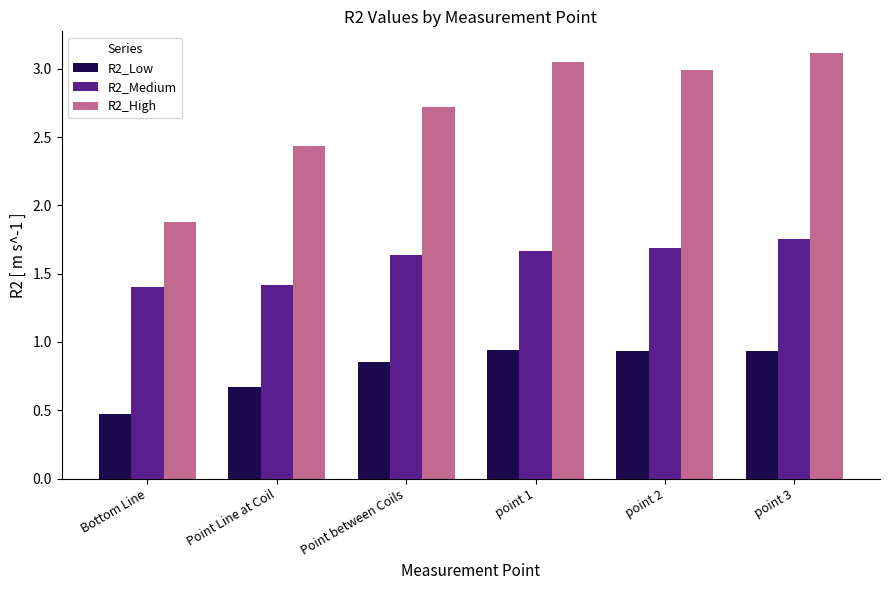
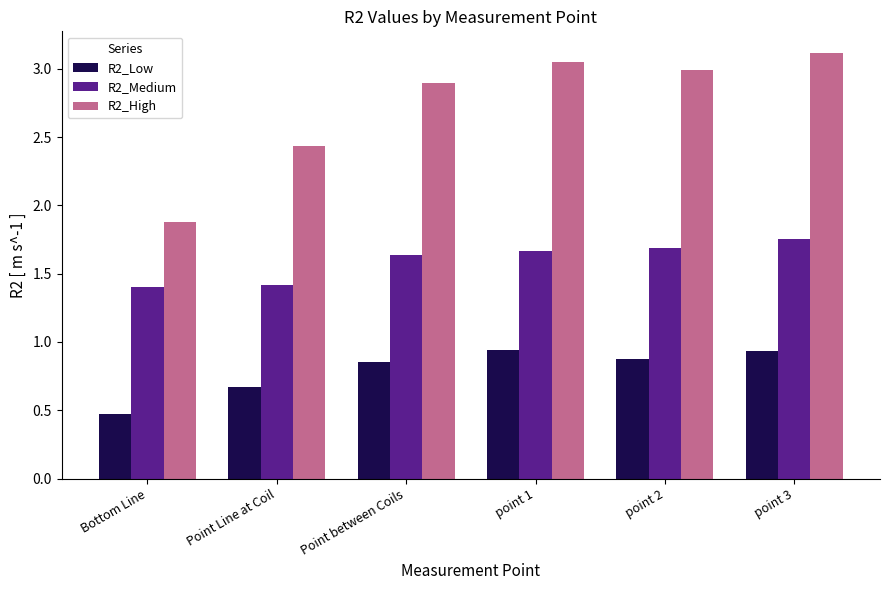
  {
    "R2_Low": {
      "Bottom Line": 0.47,
      "Point Line at Coil": 0.67,
      "Point between Coils": 0.86,
      "point 1": 0.94,
-     "point 2": 0.94,
+     "point 2": 0.88,
      "point 3": 0.94
    },
    "R2_Medium": {
      "Bottom Line": 1.40,
      "Point Line at Coil": 1.41,
      "Point between Coils": 1.63,
      "point 1": 1.67,
      "point 2": 1.69,
      "point 3": 1.76
    },
    "R2_High": {
      "Bottom Line": 1.88,
      "Point Line at Coil": 2.44,
-     "Point between Coils": 2.72,
+     "Point between Coils": 2.90,
      "point 1": 3.05,
      "point 2": 2.99,
      "point 3": 3.12
    }
  }
